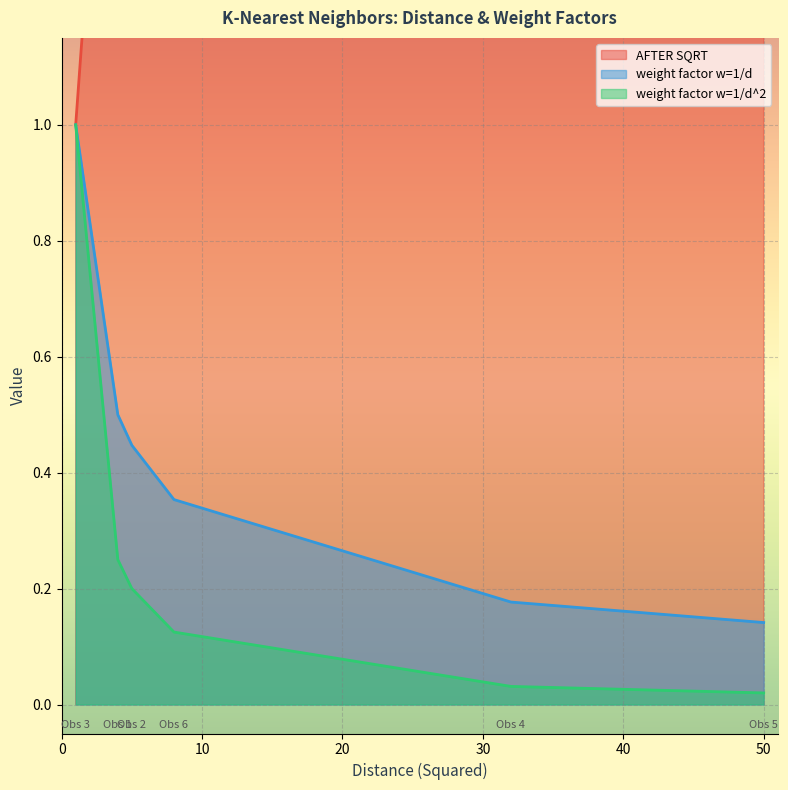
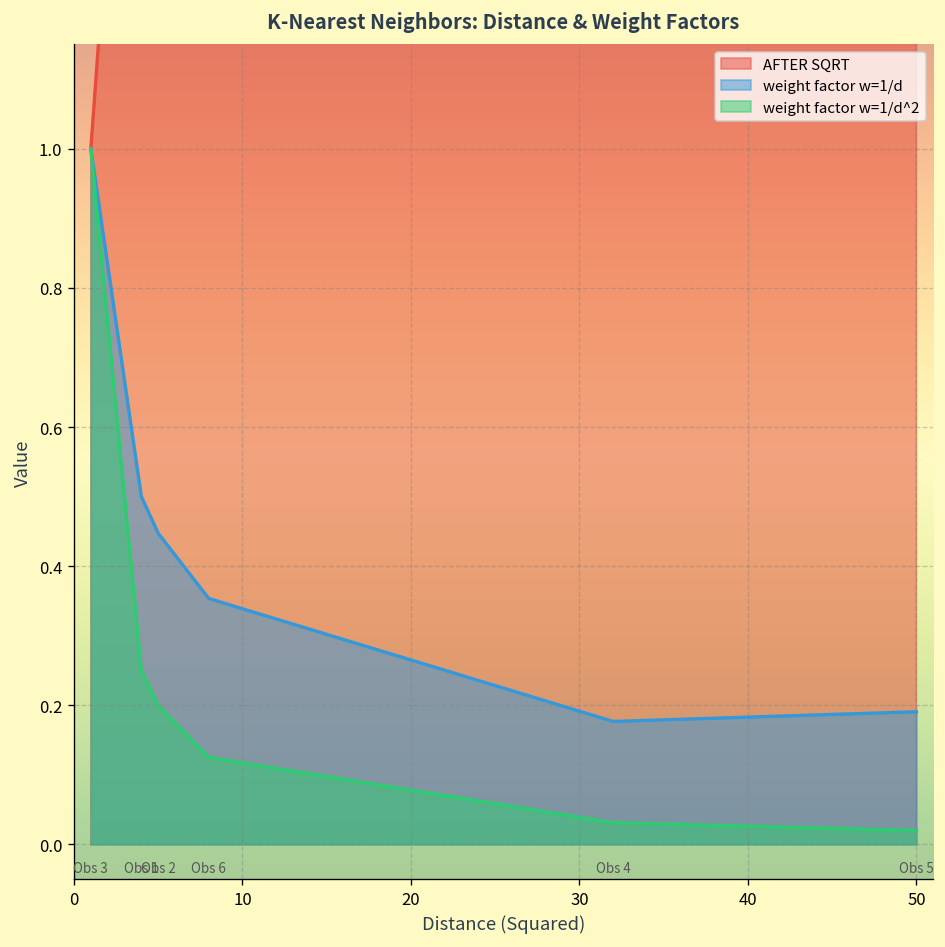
  {
    "weight factor w=1/d": {
-     "50": 0.14
+     "50": 0.19
    },
    "weight factor w=1/d^2": {
      "50": 0.02
    }
  }
